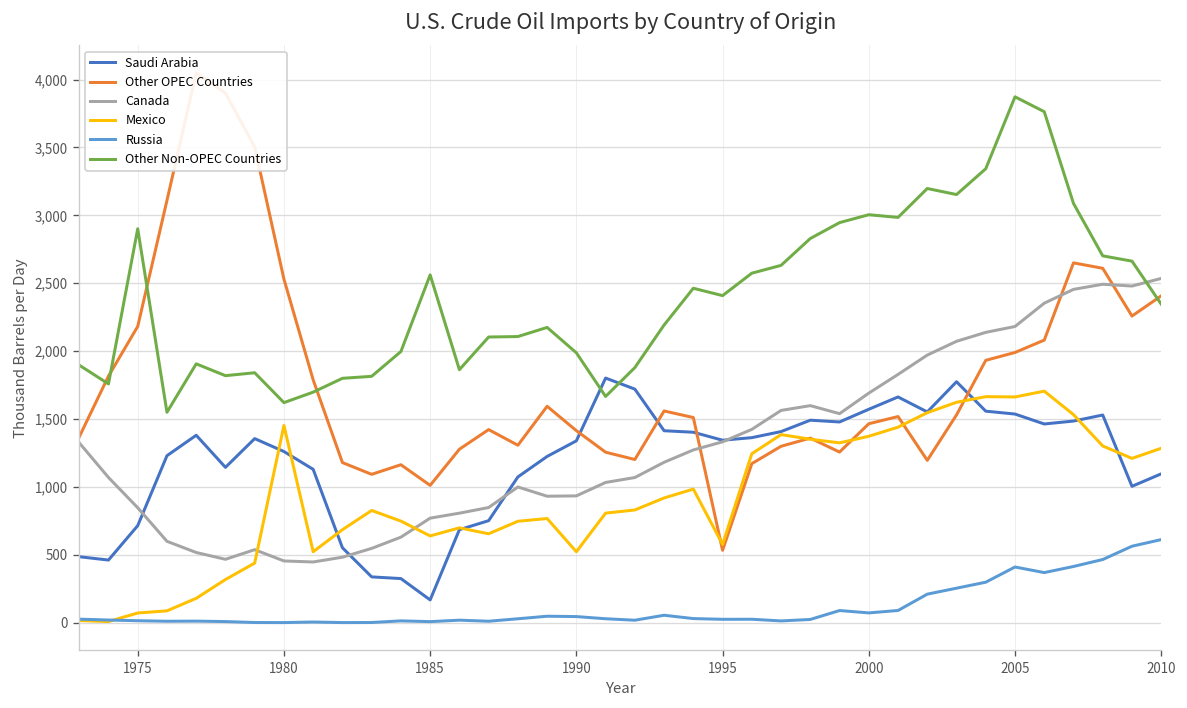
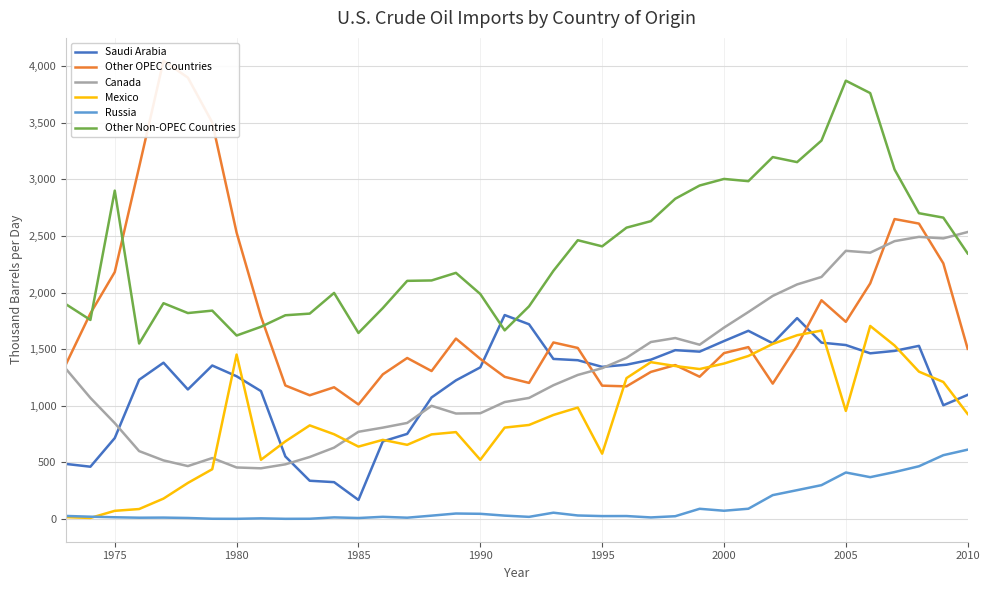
  {
    "Other OPEC Countries": {
      "1975": "2,180",
      "1980": "2,530",
      "1985": "1,010",
      "1990": "1,410",
-     "1995": "530",
+     "1995": "1,180",
      "2000": "1,470",
-     "2005": "1,990",
-     "2010": "2,410"
+     "2005": "1,740",
+     "2010": "1,500"
    },
    "Canada": {
      "1975": "850",
      "1980": "450",
      "1985": "770",
      "1990": "930",
      "2000": "1,690",
-     "2005": "2,180",
+     "2005": "2,370",
      "2010": "2,540"
    },
    "Mexico": {
      "1975": "70",
      "1980": "1,450",
      "1985": "640",
      "1990": "520",
      "1995": "580",
      "2000": "1,370",
-     "2005": "1,660",
-     "2010": "1,280"
+     "2005": "950",
+     "2010": "930"
    },
    "Other Non-OPEC Countries": {
      "1975": "2,900",
      "1980": "1,620",
-     "1985": "2,560",
+     "1985": "1,640",
      "1990": "1,990",
      "1995": "2,410",
      "2000": "3,000",
      "2005": "3,870",
      "2010": "2,350"
    }
  }
